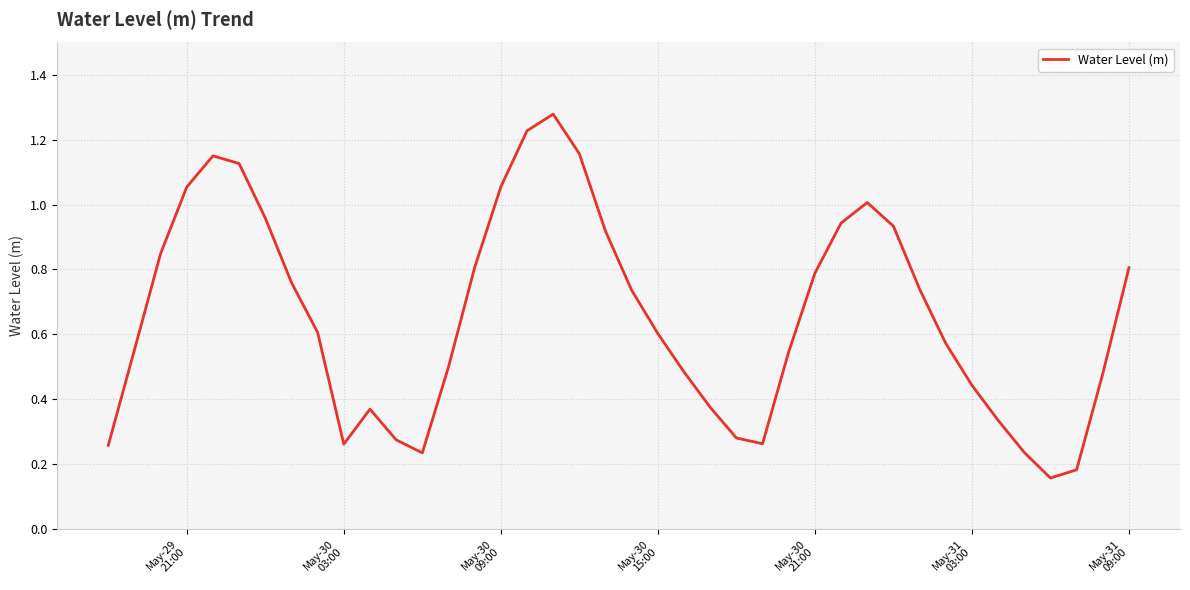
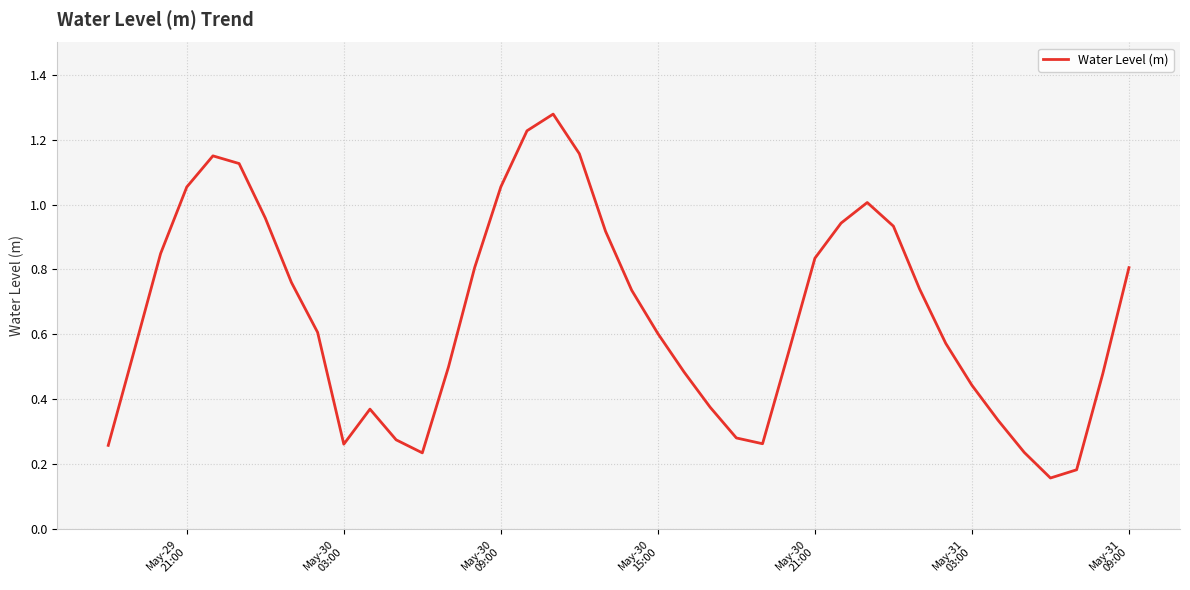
  {
    "May-29 21:00": 1.05,
    "May-30 03:00": 0.26,
    "May-30 09:00": 1.05,
    "May-30 15:00": 0.60,
-   "May-30 21:00": 0.79,
+   "May-30 21:00": 0.83,
    "May-31 03:00": 0.44,
    "May-31 09:00": 0.81
  }
